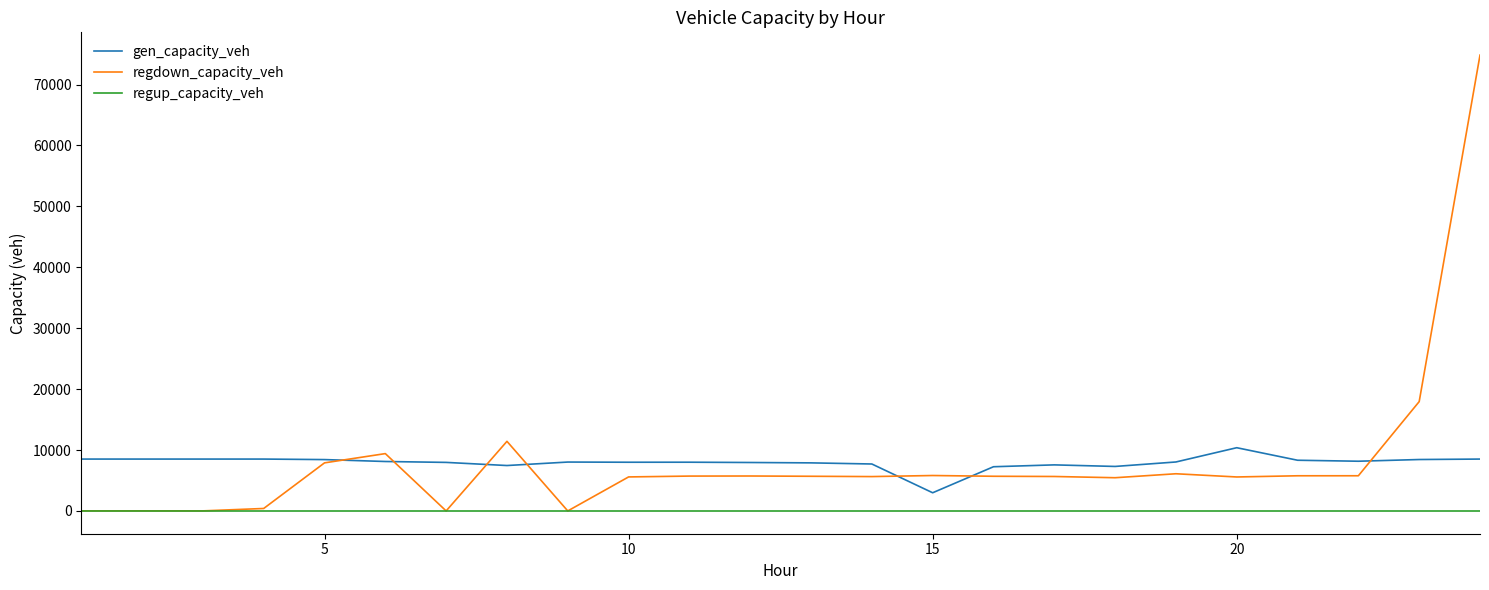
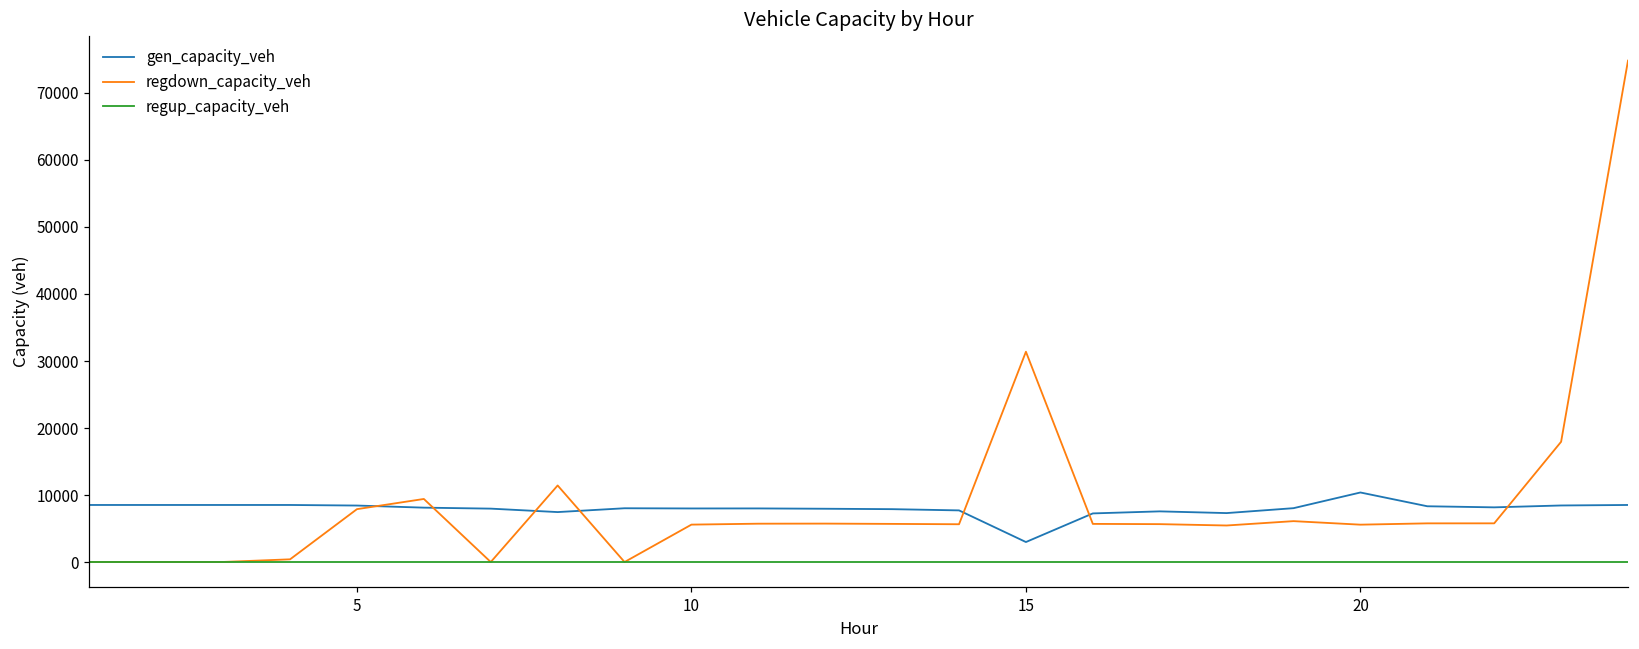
  {
    "gen_capacity_veh": {
      "5": 8000,
      "10": 8000,
      "15": 3000,
      "20": 10000
    },
    "regdown_capacity_veh": {
      "5": 8000,
      "10": 6000,
-     "15": 6000,
+     "15": 31000,
      "20": 6000
    },
    "regup_capacity_veh": {
      "5": 0,
      "10": 0,
      "15": 0,
      "20": 0
    }
  }
